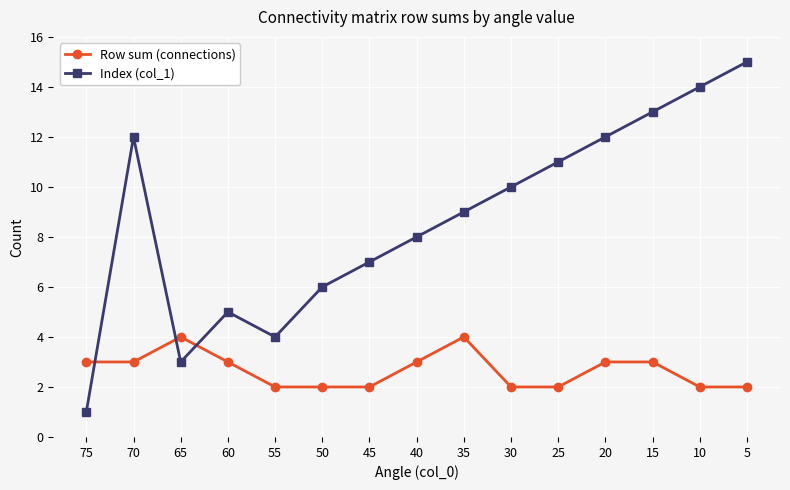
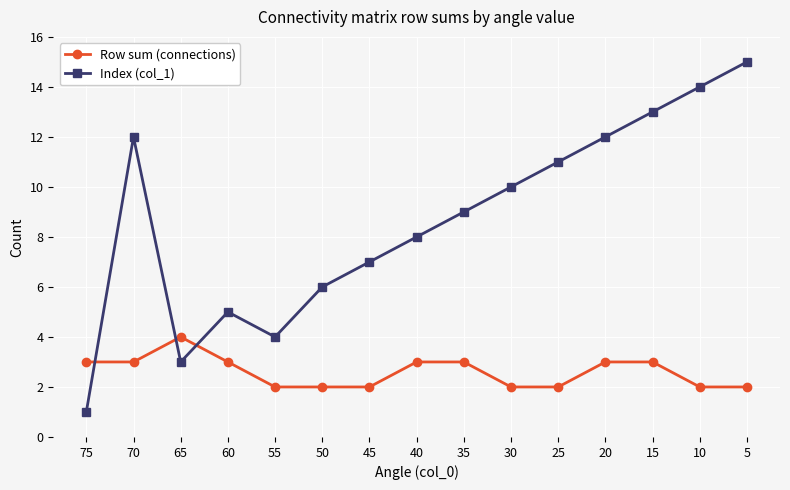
  {
    "Row sum (connections)": {
      "75": 3,
      "70": 3,
      "65": 4,
      "60": 3,
      "55": 2,
      "50": 2,
      "45": 2,
      "40": 3,
-     "35": 4,
+     "35": 3,
      "30": 2,
      "25": 2,
      "20": 3,
      "15": 3,
      "10": 2,
      "5": 2
    },
    "Index (col_1)": {
      "75": 1,
      "70": 12,
      "65": 3,
      "60": 5,
      "55": 4,
      "50": 6,
      "45": 7,
      "40": 8,
      "35": 9,
      "30": 10,
      "25": 11,
      "20": 12,
      "15": 13,
      "10": 14,
      "5": 15
    }
  }
